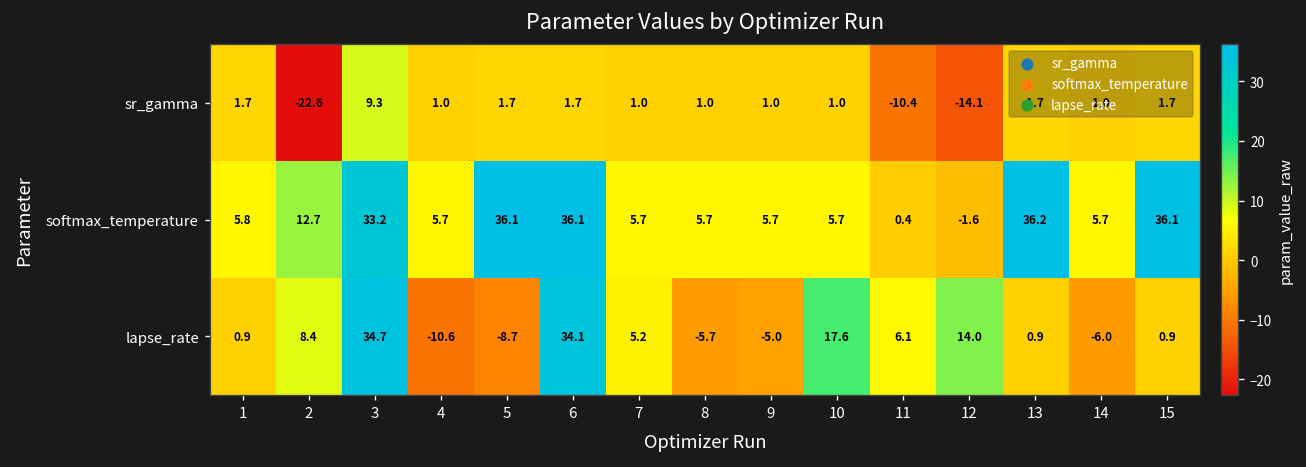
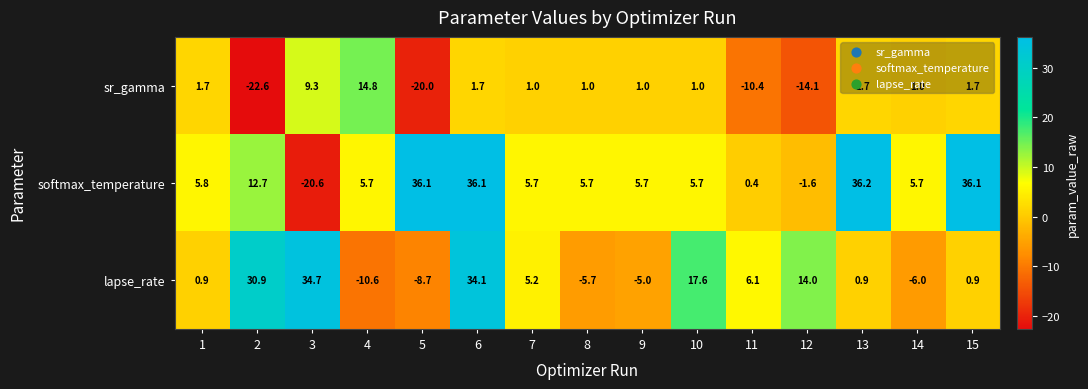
  {
    "sr_gamma": {
      "1": 1.7,
      "2": -22.6,
      "3": 9.3,
-     "4": 1.0,
-     "5": 1.7,
+     "4": 14.8,
+     "5": -20.0,
      "6": 1.7,
      "7": 1.0,
      "8": 1.0,
      "9": 1.0,
      "10": 1.0,
      "11": -10.4,
      "12": -14.1
    },
    "softmax_temperature": {
      "1": 5.8,
      "2": 12.7,
-     "3": 33.2,
+     "3": -20.6,
      "4": 5.7,
      "5": 36.1,
      "6": 36.1,
      "7": 5.7,
      "8": 5.7,
      "9": 5.7,
      "10": 5.7,
      "11": 0.4,
      "12": -1.6,
      "13": 36.2,
      "14": 5.7,
      "15": 36.1
    },
    "lapse_rate": {
      "1": 0.9,
-     "2": 8.4,
+     "2": 30.9,
      "3": 34.7,
      "4": -10.6,
      "5": -8.7,
      "6": 34.1,
      "7": 5.2,
      "8": -5.7,
      "9": -5.0,
      "10": 17.6,
      "11": 6.1,
      "12": 14.0,
      "13": 0.9,
      "14": -6.0,
      "15": 0.9
    }
  }
